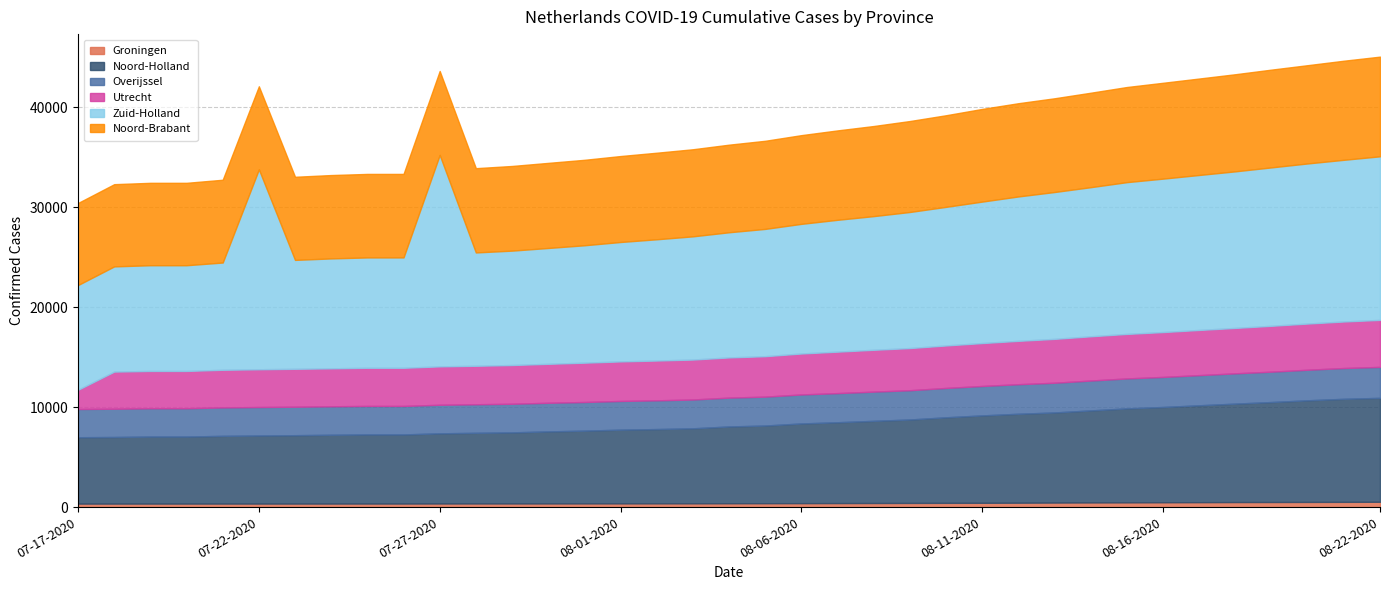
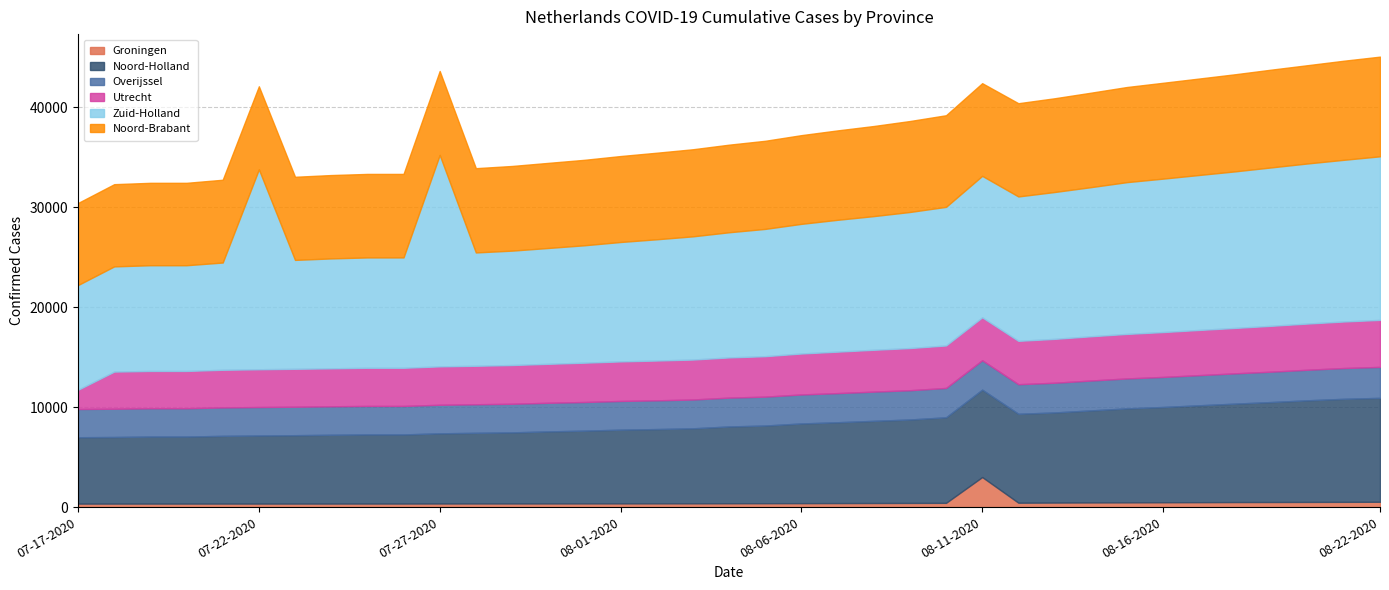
  {
    "Groningen": {
      "07-17-2020": 0,
      "07-22-2020": 0,
      "07-27-2020": 0,
      "08-01-2020": 0,
      "08-06-2020": 0,
-     "08-11-2020": 0,
+     "08-11-2020": 3000,
      "08-16-2020": 0,
      "08-22-2020": 1000
    },
    "Noord-Holland": {
      "07-17-2020": 7000,
      "07-22-2020": 7000,
      "07-27-2020": 7000,
      "08-01-2020": 7000,
      "08-06-2020": 8000,
      "08-11-2020": 9000,
      "08-16-2020": 10000,
      "08-22-2020": 10000
    },
    "Overijssel": {
      "07-17-2020": 3000,
      "07-22-2020": 3000,
      "07-27-2020": 3000,
      "08-01-2020": 3000,
      "08-06-2020": 3000,
      "08-11-2020": 3000,
      "08-16-2020": 3000,
      "08-22-2020": 3000
    },
    "Utrecht": {
      "07-17-2020": 2000,
      "07-22-2020": 4000,
      "07-27-2020": 4000,
      "08-01-2020": 4000,
      "08-06-2020": 4000,
      "08-11-2020": 4000,
      "08-16-2020": 4000,
      "08-22-2020": 5000
    },
    "Zuid-Holland": {
      "07-17-2020": 10000,
      "07-22-2020": 20000,
      "07-27-2020": 21000,
      "08-01-2020": 12000,
      "08-06-2020": 13000,
      "08-11-2020": 14000,
      "08-16-2020": 15000,
      "08-22-2020": 16000
    },
    "Noord-Brabant": {
      "07-17-2020": 8000,
      "07-22-2020": 8000,
      "07-27-2020": 8000,
      "08-01-2020": 9000,
      "08-06-2020": 9000,
      "08-11-2020": 9000,
      "08-16-2020": 10000,
      "08-22-2020": 10000
    }
  }
